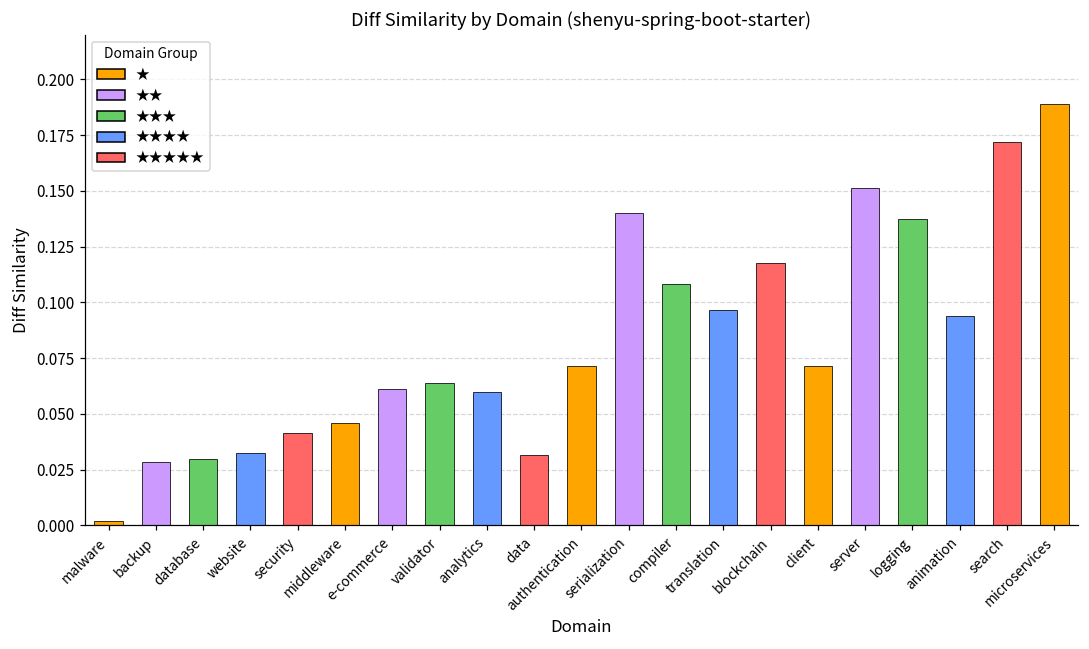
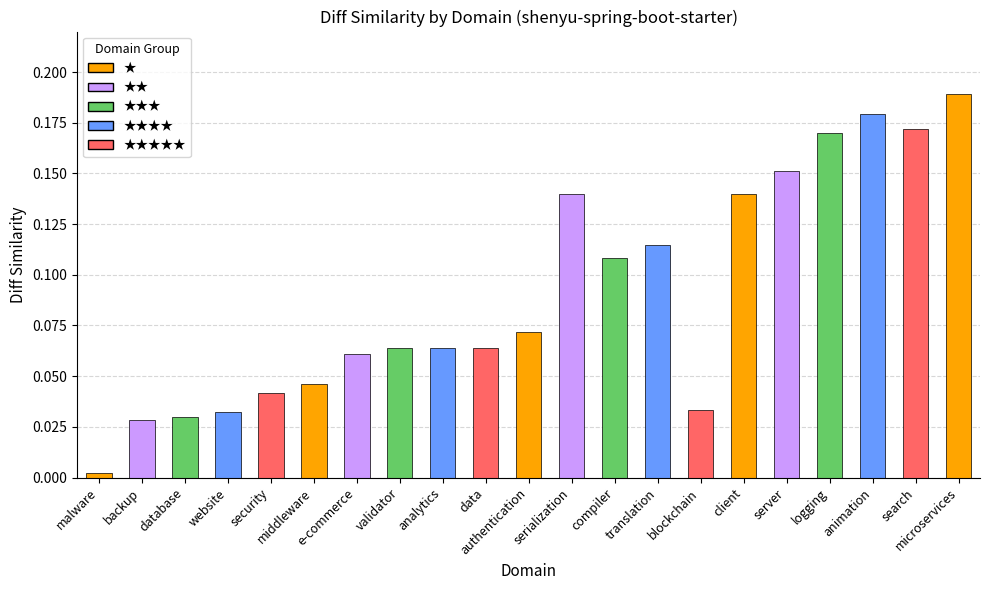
  {
    "malware": 0.002,
    "backup": 0.028,
    "database": 0.030,
    "website": 0.032,
    "security": 0.042,
    "middleware": 0.046,
    "e-commerce": 0.061,
    "validator": 0.064,
-   "analytics": 0.060,
-   "data": 0.032,
+   "analytics": 0.064,
+   "data": 0.064,
    "authentication": 0.072,
    "serialization": 0.140,
    "compiler": 0.108,
-   "translation": 0.097,
-   "blockchain": 0.118,
-   "client": 0.071,
+   "translation": 0.115,
+   "blockchain": 0.034,
+   "client": 0.140,
    "server": 0.151,
-   "logging": 0.137,
-   "animation": 0.094,
+   "logging": 0.170,
+   "animation": 0.179,
    "search": 0.172,
    "microservices": 0.189
  }
